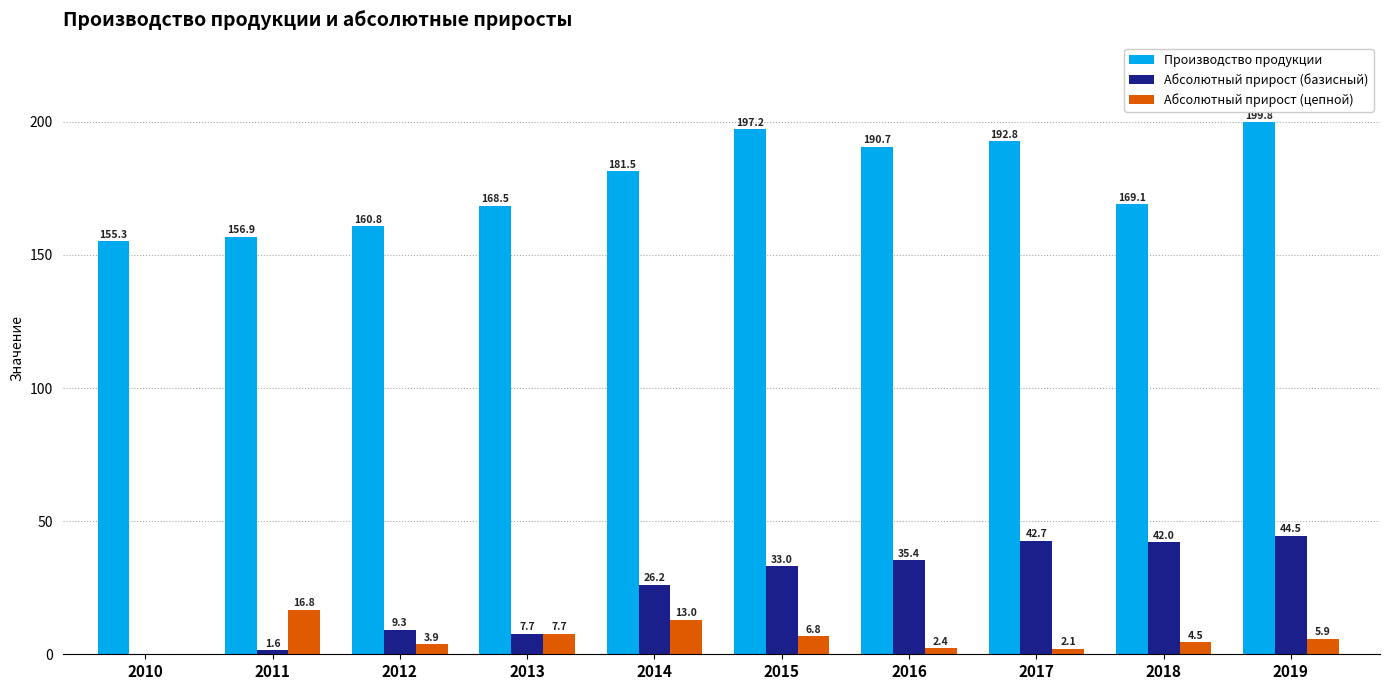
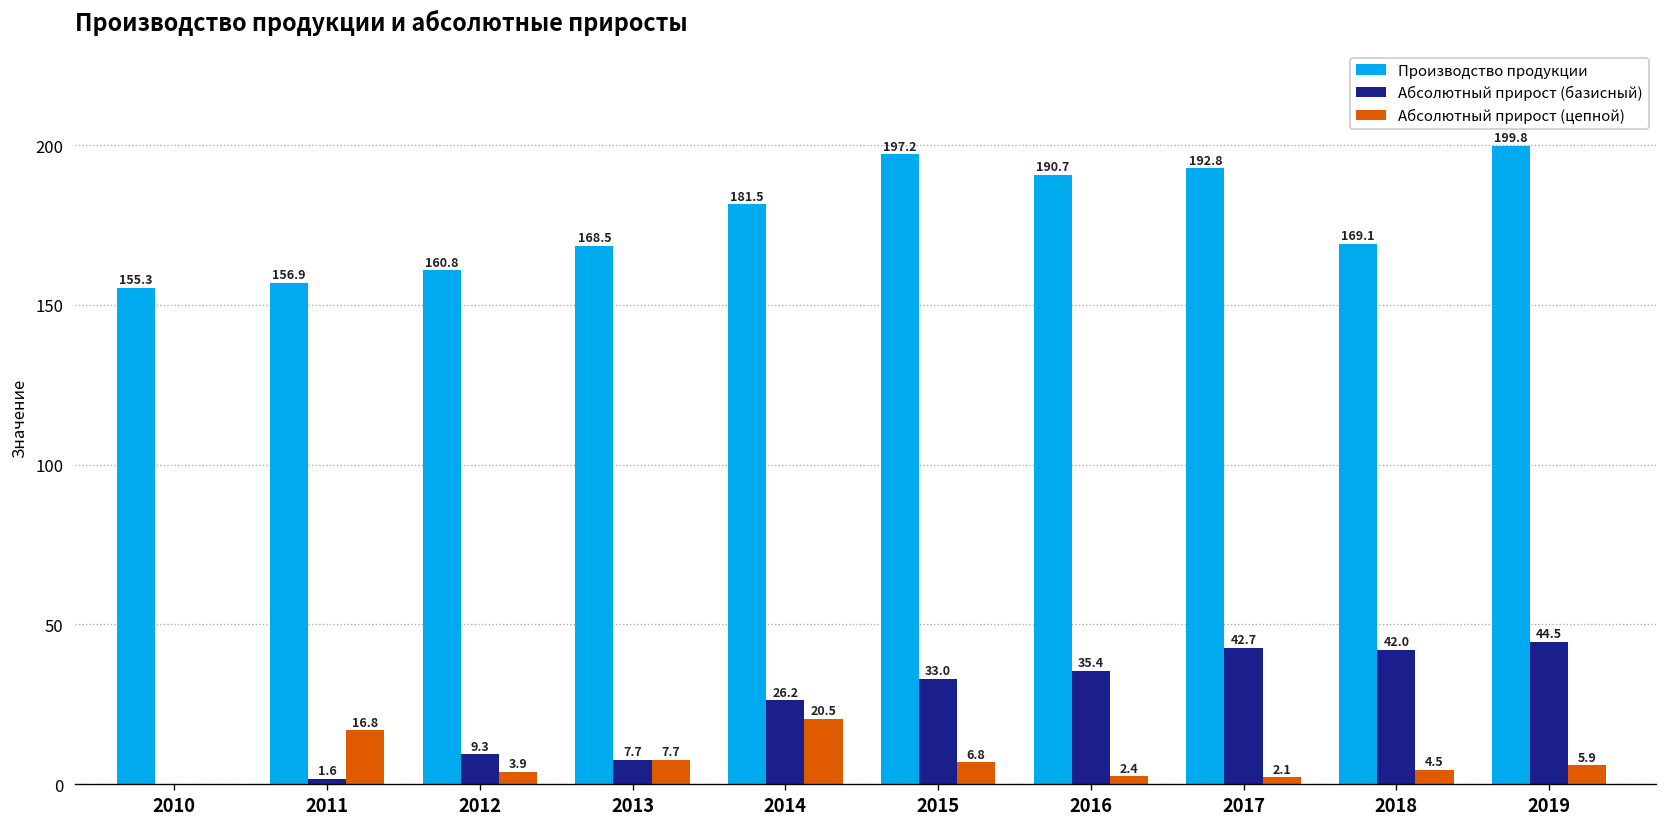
  {
    "Производство продукции": {
      "2010": 155.3,
      "2011": 156.9,
      "2012": 160.8,
      "2013": 168.5,
      "2014": 181.5,
      "2015": 197.2,
      "2016": 190.7,
      "2017": 192.8,
      "2018": 169.1
    },
    "Абсолютный прирост (базисный)": {
      "2011": 1.6,
      "2012": 9.3,
      "2013": 7.7,
      "2014": 26.2,
      "2015": 33.0,
      "2016": 35.4,
      "2017": 42.7,
      "2018": 42.0,
      "2019": 44.5
    },
    "Абсолютный прирост (цепной)": {
      "2011": 16.8,
      "2012": 3.9,
      "2013": 7.7,
-     "2014": 13.0,
+     "2014": 20.5,
      "2015": 6.8,
      "2016": 2.4,
      "2017": 2.1,
      "2018": 4.5,
      "2019": 5.9
    }
  }
